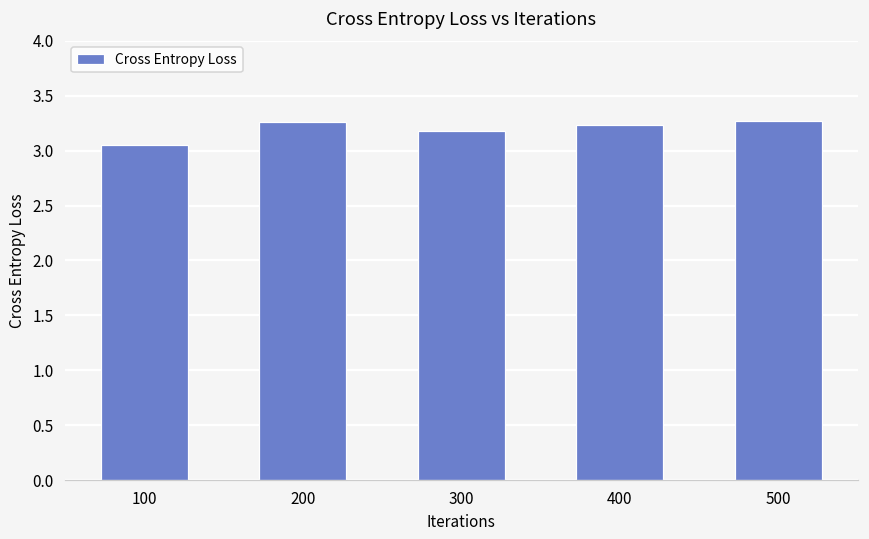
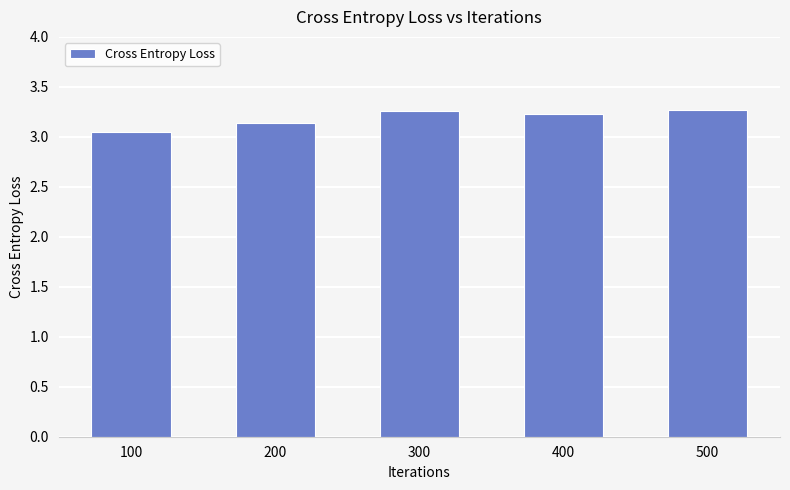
  {
    "100": 3.0,
-   "200": 3.3,
-   "300": 3.2,
+   "200": 3.1,
+   "300": 3.3,
    "400": 3.2,
    "500": 3.3
  }
